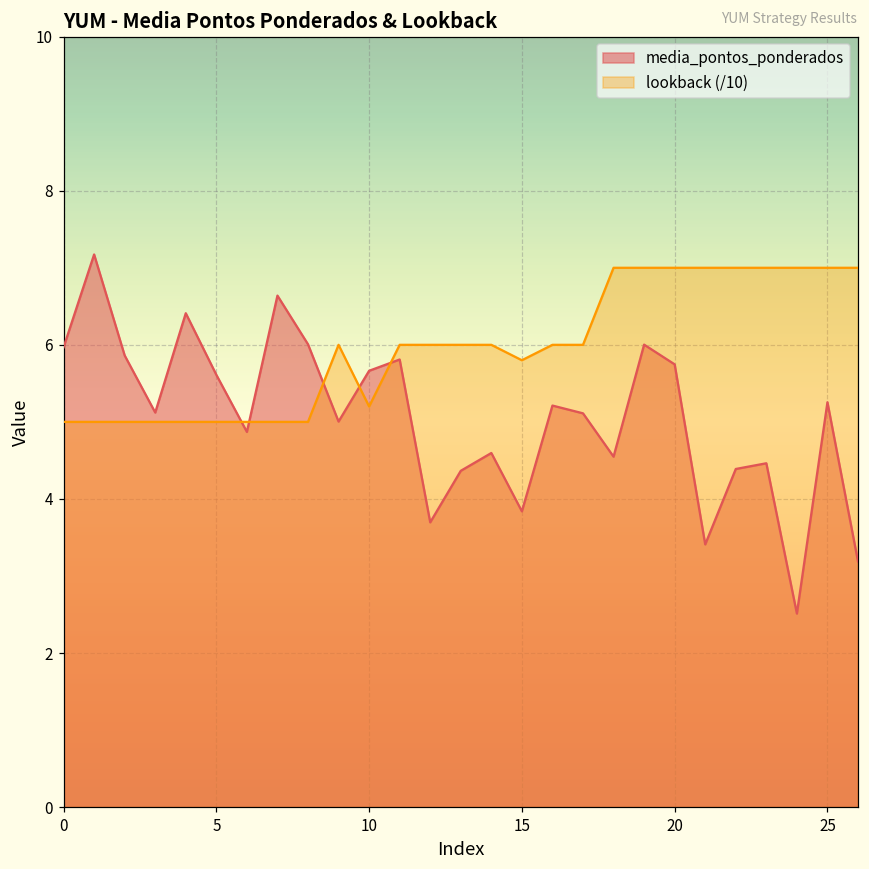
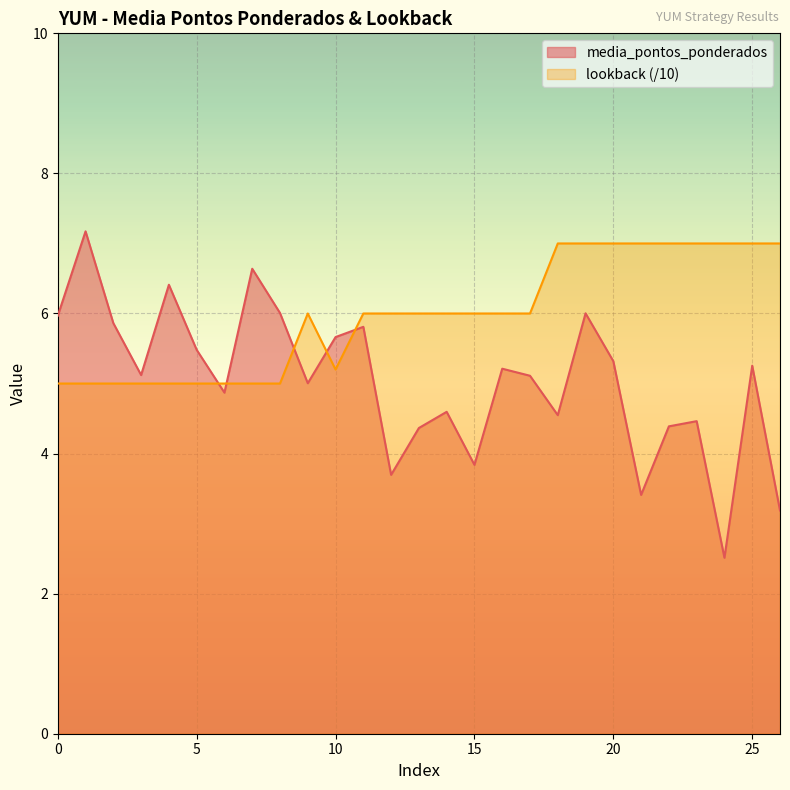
  {
    "media_pontos_ponderados": {
      "0": 6.0,
-     "5": 5.6,
+     "5": 5.5,
      "10": 5.7,
      "15": 3.8,
-     "20": 5.7,
+     "20": 5.3,
      "25": 5.3
    },
    "lookback (/10)": {
      "0": 5.0,
      "5": 5.0,
      "10": 5.2,
-     "15": 5.8,
+     "15": 6.0,
      "20": 7.0,
      "25": 7.0
    }
  }
